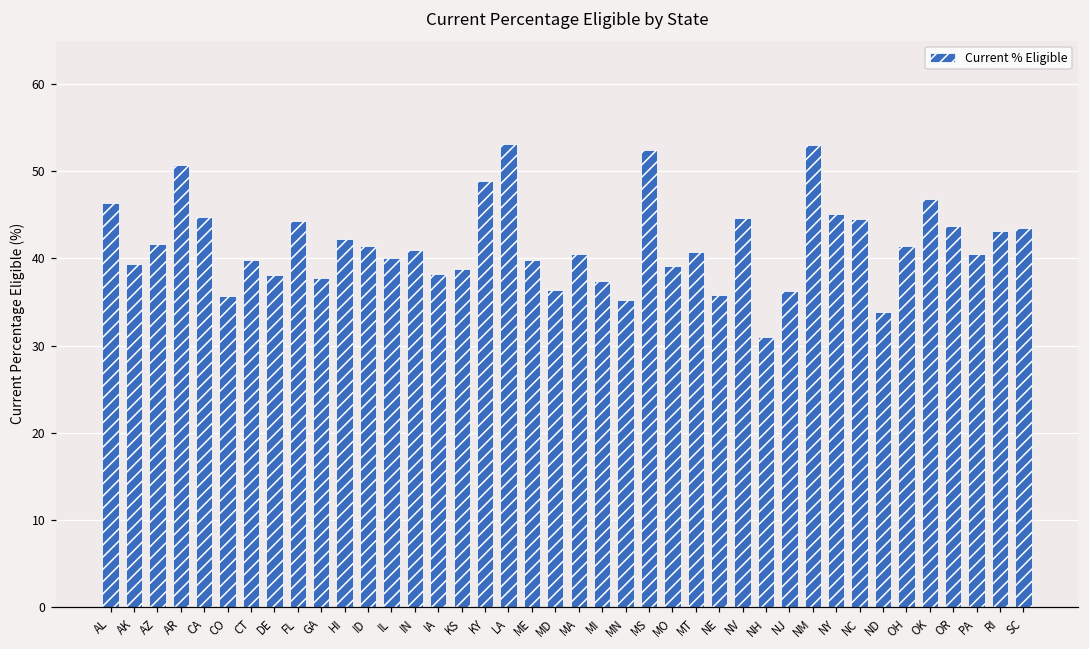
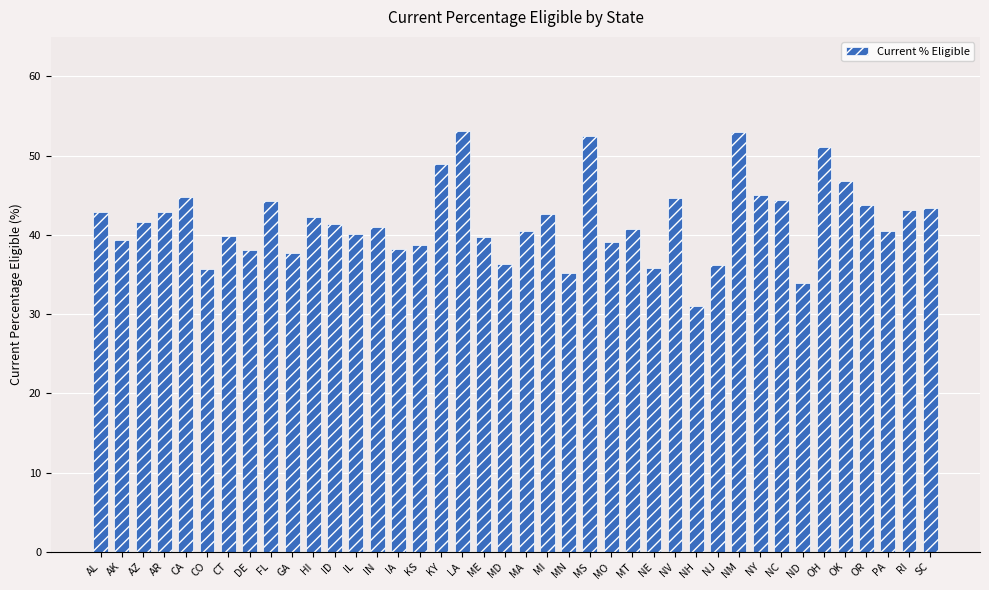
  {
-   "AL": 46,
+   "AL": 43,
    "AK": 39,
    "AZ": 42,
-   "AR": 51,
+   "AR": 43,
    "CA": 45,
    "CO": 36,
    "CT": 40,
    "DE": 38,
    "FL": 44,
    "GA": 38,
    "HI": 42,
    "ID": 41,
    "IL": 40,
    "IN": 41,
    "IA": 38,
    "KS": 39,
    "KY": 49,
    "LA": 53,
    "ME": 40,
    "MD": 36,
    "MA": 40,
-   "MI": 37,
+   "MI": 43,
    "MN": 35,
    "MS": 52,
    "MO": 39,
    "MT": 41,
    "NE": 36,
    "NV": 45,
    "NH": 31,
    "NJ": 36,
    "NM": 53,
    "NY": 45,
    "NC": 44,
    "ND": 34,
-   "OH": 41,
+   "OH": 51,
    "OK": 47,
    "OR": 44,
    "PA": 40,
    "RI": 43,
    "SC": 43
  }
